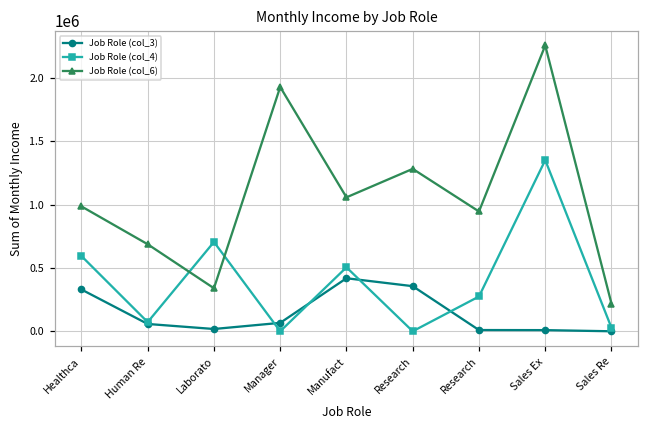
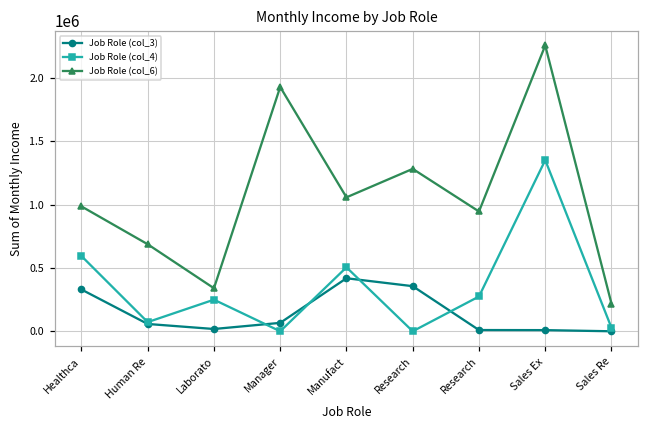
  {
    "Job Role (col_3)": {
      "Healthca": 330000,
      "Laborato": 20000,
      "Manager": 70000,
      "Manufact": 420000,
      "Sales Ex": 10000,
      "Sales Re": 0
    },
    "Job Role (col_4)": {
      "Healthca": 590000,
-     "Laborato": 710000,
+     "Laborato": 250000,
      "Manager": 0,
      "Manufact": 510000,
      "Sales Ex": 1350000,
      "Sales Re": 30000
    },
    "Job Role (col_6)": {
      "Healthca": 990000,
      "Human Re": 690000,
      "Laborato": 340000,
      "Manager": 1930000,
      "Manufact": 1060000,
      "Sales Ex": 2260000,
      "Sales Re": 220000
    }
  }
